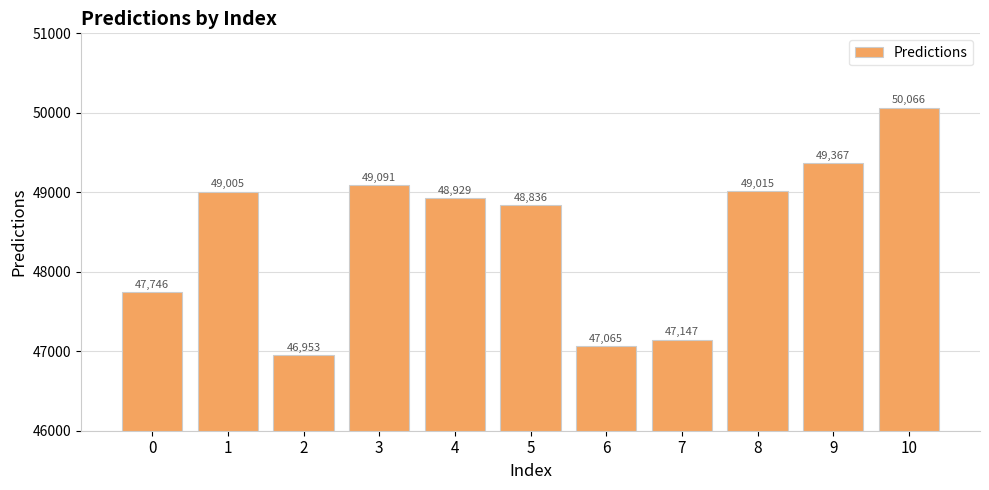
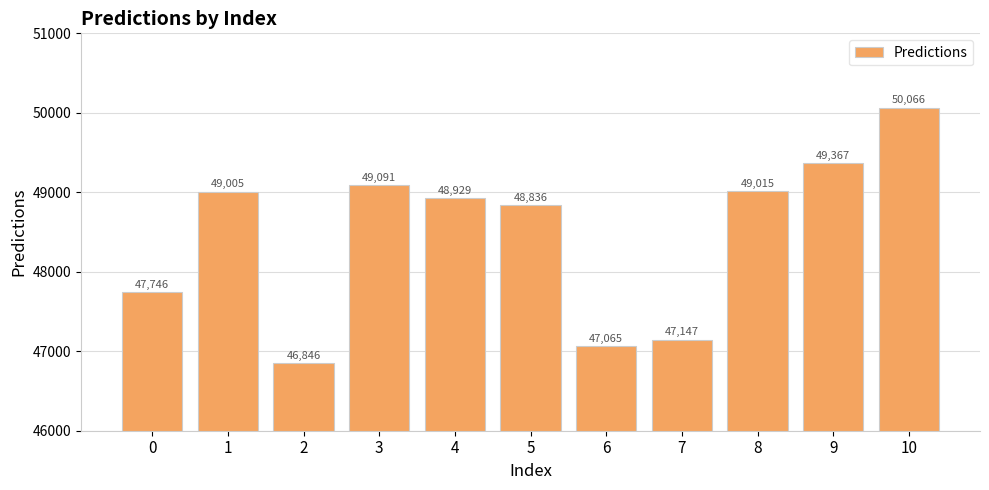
  {
    "0": "47,746",
    "1": "49,005",
-   "2": "46,953",
+   "2": "46,846",
    "3": "49,091",
    "4": "48,929",
    "5": "48,836",
    "6": "47,065",
    "7": "47,147",
    "8": "49,015",
    "9": "49,367",
    "10": "50,066"
  }
